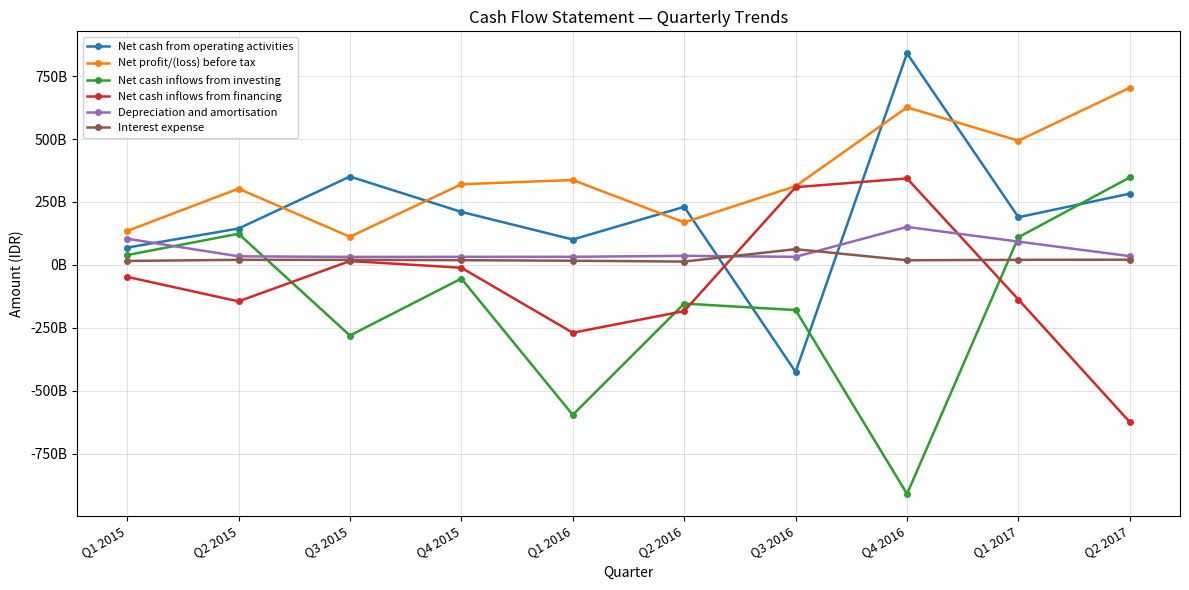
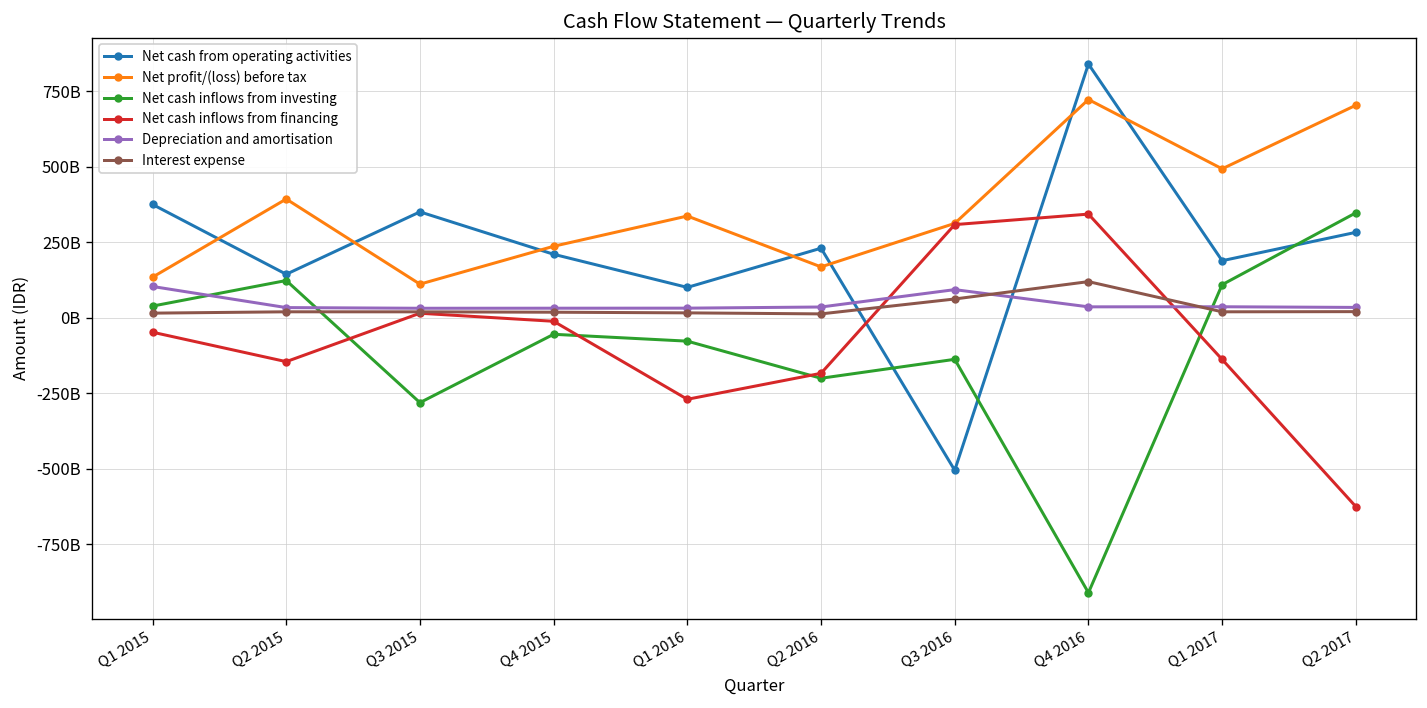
  {
    "Net cash from operating activities": {
-     "Q1 2015": 70000000000,
+     "Q1 2015": 380000000000,
      "Q2 2015": 140000000000,
      "Q3 2015": 350000000000,
      "Q4 2015": 210000000000,
      "Q1 2016": 100000000000,
      "Q2 2016": 230000000000,
-     "Q3 2016": -430000000000,
+     "Q3 2016": -500000000000,
      "Q4 2016": 840000000000,
      "Q1 2017": 190000000000,
      "Q2 2017": 280000000000
    },
    "Net profit/(loss) before tax": {
      "Q1 2015": 130000000000,
-     "Q2 2015": 300000000000,
+     "Q2 2015": 390000000000,
      "Q3 2015": 110000000000,
-     "Q4 2015": 320000000000,
+     "Q4 2015": 240000000000,
      "Q1 2016": 340000000000,
      "Q2 2016": 170000000000,
-     "Q4 2016": 630000000000,
+     "Q4 2016": 720000000000,
      "Q1 2017": 490000000000,
      "Q2 2017": 700000000000
    },
    "Net cash inflows from investing": {
      "Q1 2015": 40000000000,
      "Q2 2015": 120000000000,
      "Q3 2015": -280000000000,
      "Q4 2015": -50000000000,
-     "Q1 2016": -600000000000,
-     "Q2 2016": -150000000000,
-     "Q3 2016": -180000000000,
+     "Q1 2016": -80000000000,
+     "Q2 2016": -200000000000,
+     "Q3 2016": -140000000000,
      "Q4 2016": -910000000000,
      "Q1 2017": 110000000000,
      "Q2 2017": 350000000000
    },
    "Net cash inflows from financing": {
      "Q1 2015": -50000000000,
      "Q2 2015": -150000000000,
      "Q4 2015": -10000000000,
      "Q1 2016": -270000000000,
      "Q2 2016": -180000000000,
      "Q4 2016": 340000000000,
      "Q1 2017": -140000000000,
      "Q2 2017": -630000000000
    },
    "Depreciation and amortisation": {
      "Q1 2015": 100000000000,
      "Q2 2015": 30000000000,
      "Q3 2015": 30000000000,
      "Q4 2015": 30000000000,
      "Q1 2016": 30000000000,
      "Q2 2016": 40000000000,
-     "Q3 2016": 30000000000,
-     "Q4 2016": 150000000000,
-     "Q1 2017": 90000000000,
+     "Q3 2016": 90000000000,
+     "Q4 2016": 40000000000,
+     "Q1 2017": 40000000000,
      "Q2 2017": 30000000000
    },
    "Interest expense": {
      "Q1 2015": 20000000000,
      "Q2 2015": 20000000000,
      "Q4 2015": 20000000000,
      "Q1 2016": 20000000000,
      "Q2 2016": 10000000000,
      "Q3 2016": 60000000000,
-     "Q4 2016": 20000000000,
+     "Q4 2016": 120000000000,
      "Q1 2017": 20000000000,
      "Q2 2017": 20000000000
    }
  }
